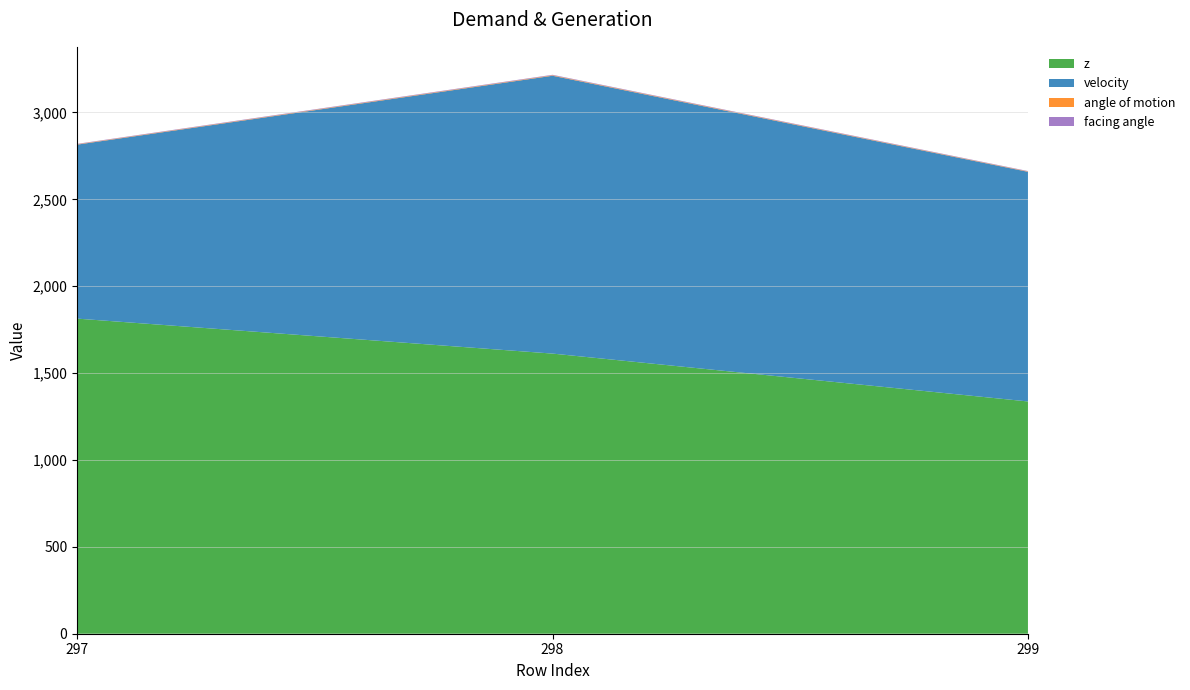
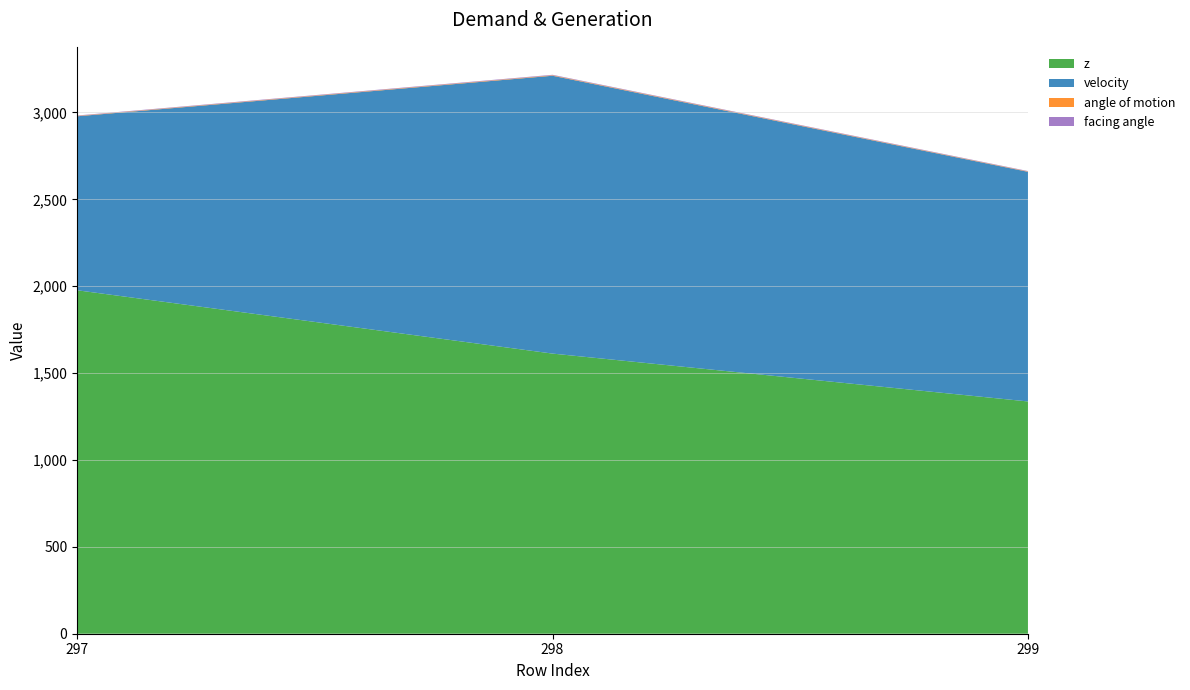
  {
    "z": {
-     "297": "1,810",
+     "297": "1,980",
      "298": "1,610",
      "299": "1,340"
    }
  }
